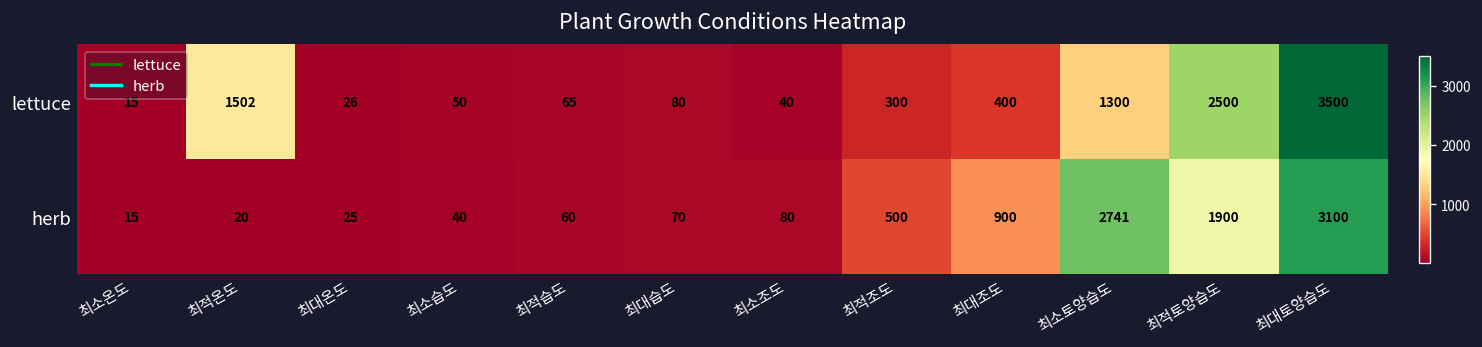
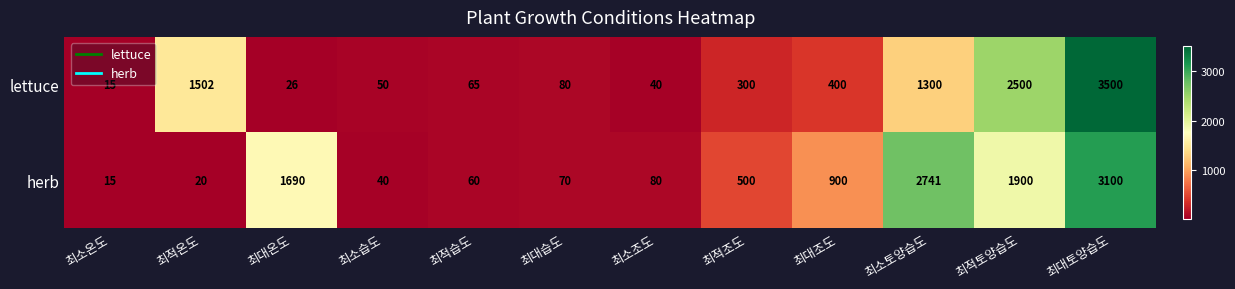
  {
    "lettuce": {
      "최적온도": 1502,
      "최대온도": 26,
      "최소습도": 50,
      "최적습도": 65,
      "최대습도": 80,
      "최소조도": 40,
      "최적조도": 300,
      "최대조도": 400,
      "최소토양습도": 1300,
      "최적토양습도": 2500,
      "최대토양습도": 3500
    },
    "herb": {
      "최소온도": 15,
      "최적온도": 20,
-     "최대온도": 25,
+     "최대온도": 1690,
      "최소습도": 40,
      "최적습도": 60,
      "최대습도": 70,
      "최소조도": 80,
      "최적조도": 500,
      "최대조도": 900,
      "최소토양습도": 2741,
      "최적토양습도": 1900,
      "최대토양습도": 3100
    }
  }
